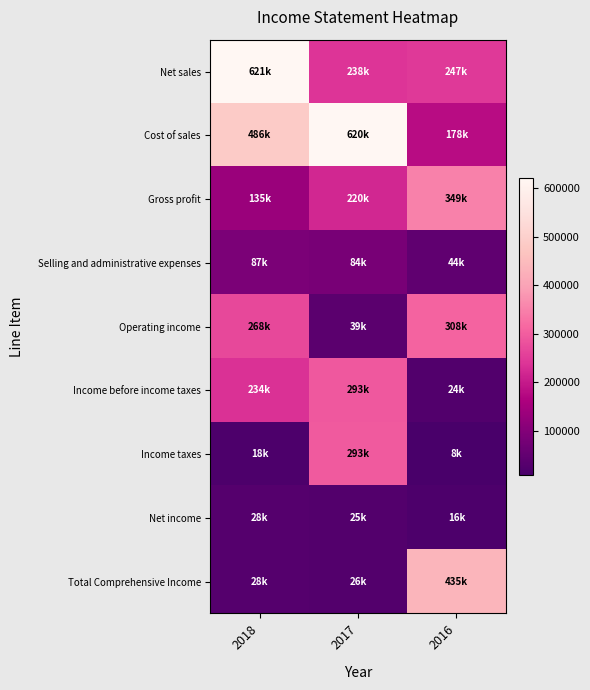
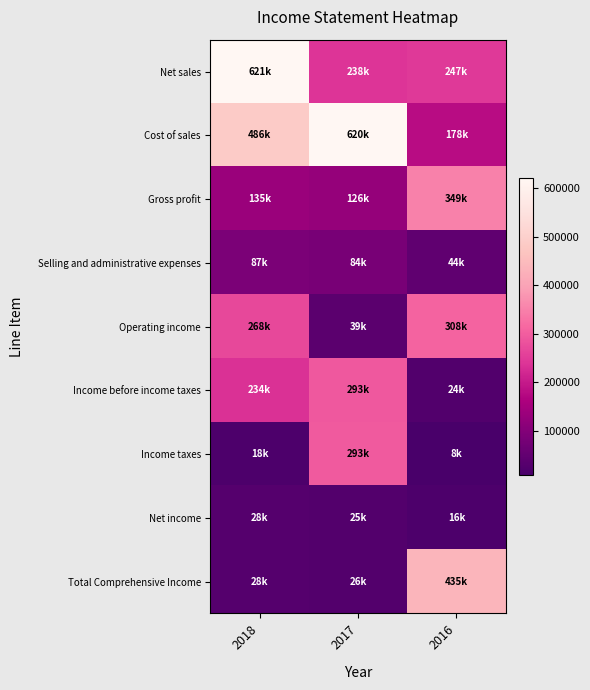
  {
    "Net sales": {
      "2018": "621k",
      "2017": "238k",
      "2016": "247k"
    },
    "Cost of sales": {
      "2018": "486k",
      "2017": "620k",
      "2016": "178k"
    },
    "Gross profit": {
      "2018": "135k",
-     "2017": "220k",
+     "2017": "126k",
      "2016": "349k"
    },
    "Selling and administrative expenses": {
      "2018": "87k",
      "2017": "84k",
      "2016": "44k"
    },
    "Operating income": {
      "2018": "268k",
      "2017": "39k",
      "2016": "308k"
    },
    "Income before income taxes": {
      "2018": "234k",
      "2017": "293k",
      "2016": "24k"
    },
    "Income taxes": {
      "2018": "18k",
      "2017": "293k",
      "2016": "8k"
    },
    "Net income": {
      "2018": "28k",
      "2017": "25k",
      "2016": "16k"
    },
    "Total Comprehensive Income": {
      "2018": "28k",
      "2017": "26k",
      "2016": "435k"
    }
  }
